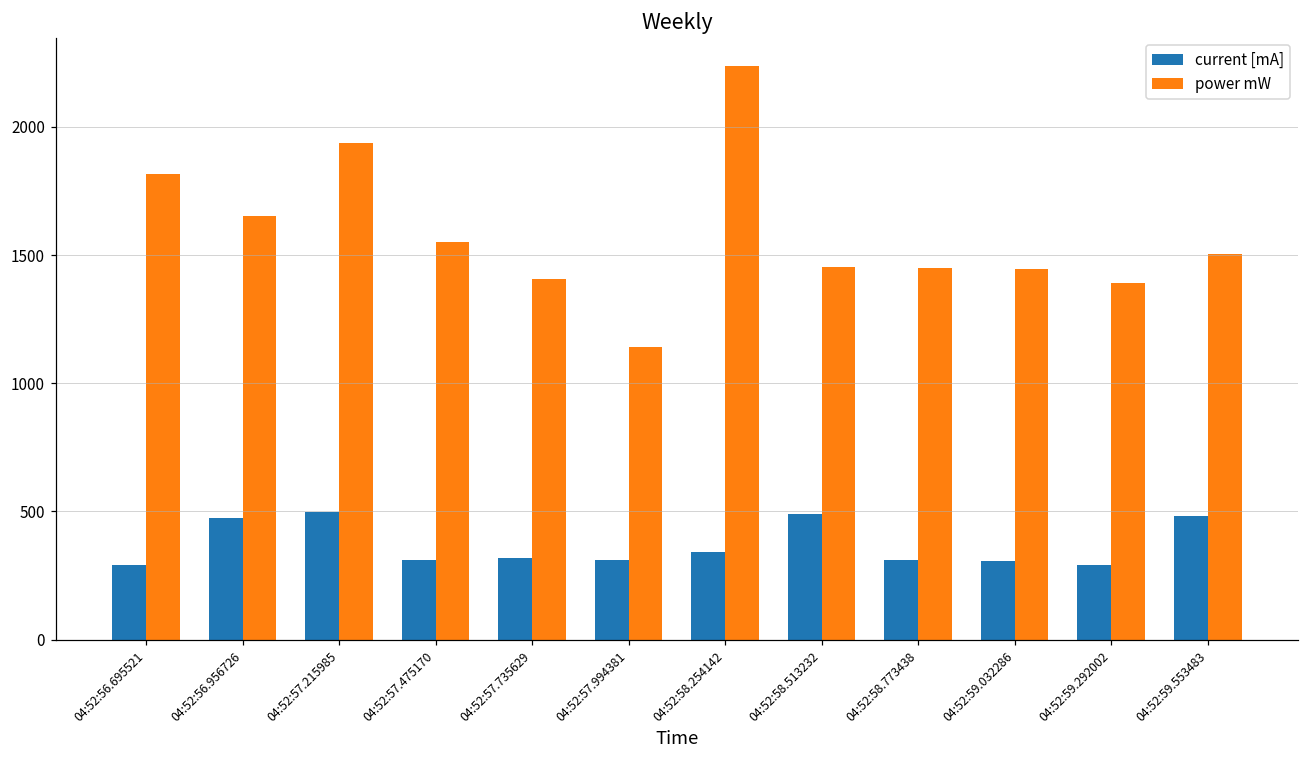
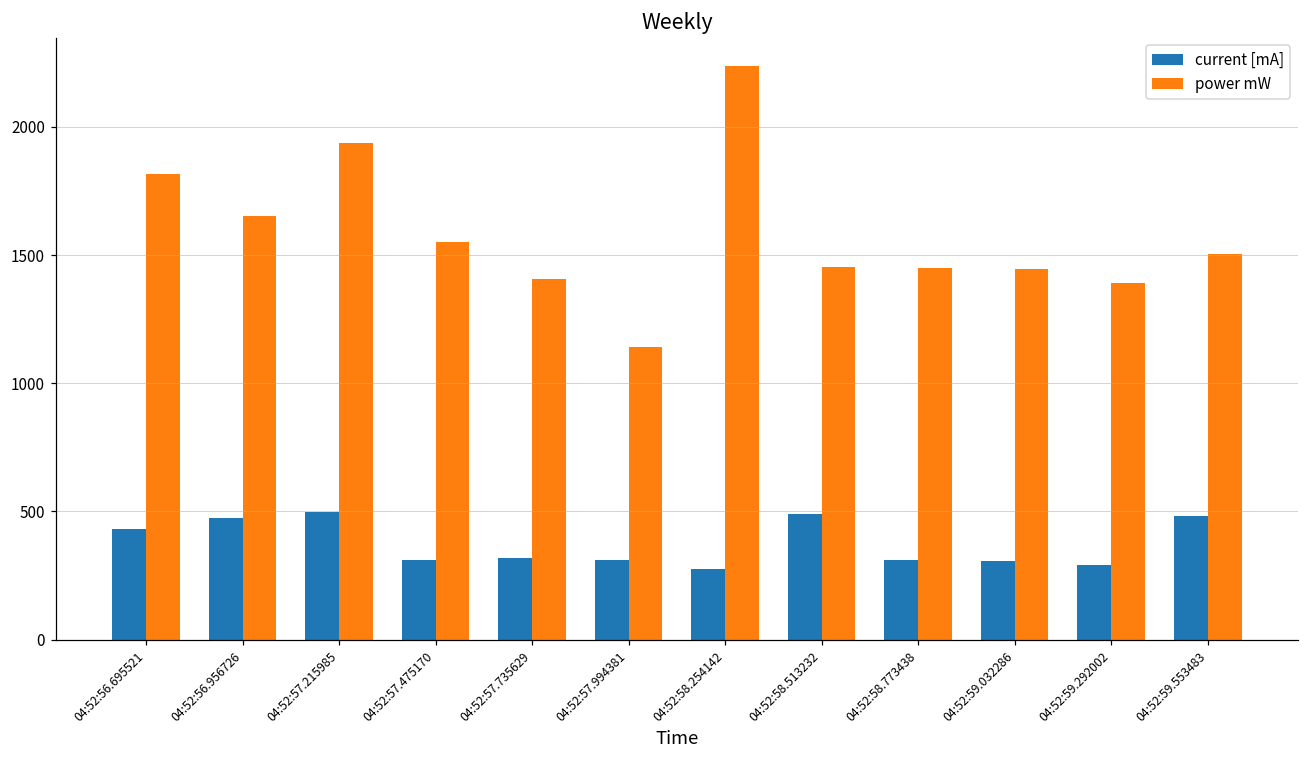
  {
    "current [mA]": {
-     "04:52:56.695521": 290,
+     "04:52:56.695521": 430,
      "04:52:56.956726": 470,
      "04:52:57.215985": 500,
      "04:52:57.475170": 310,
      "04:52:57.735629": 320,
      "04:52:57.994381": 310,
-     "04:52:58.254142": 340,
+     "04:52:58.254142": 280,
      "04:52:58.513232": 490,
      "04:52:58.773438": 310,
      "04:52:59.032286": 310,
      "04:52:59.292002": 290,
      "04:52:59.553483": 480
    },
    "power mW": {
      "04:52:56.695521": 1820,
      "04:52:56.956726": 1650,
      "04:52:57.215985": 1940,
      "04:52:57.475170": 1550,
      "04:52:57.735629": 1410,
      "04:52:57.994381": 1140,
      "04:52:58.254142": 2240,
      "04:52:58.513232": 1450,
      "04:52:58.773438": 1450,
      "04:52:59.032286": 1440,
      "04:52:59.292002": 1390,
      "04:52:59.553483": 1500
    }
  }
